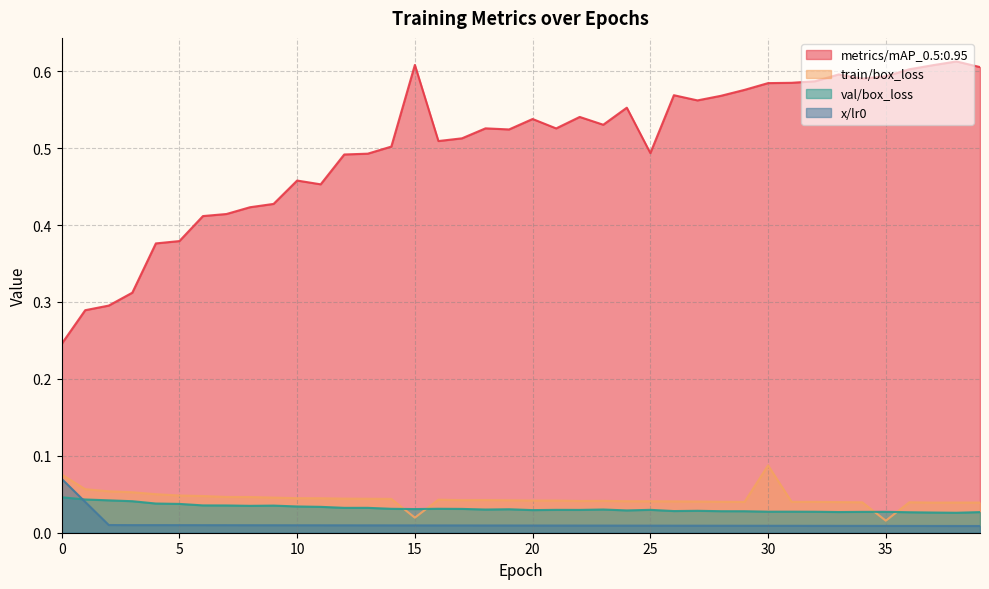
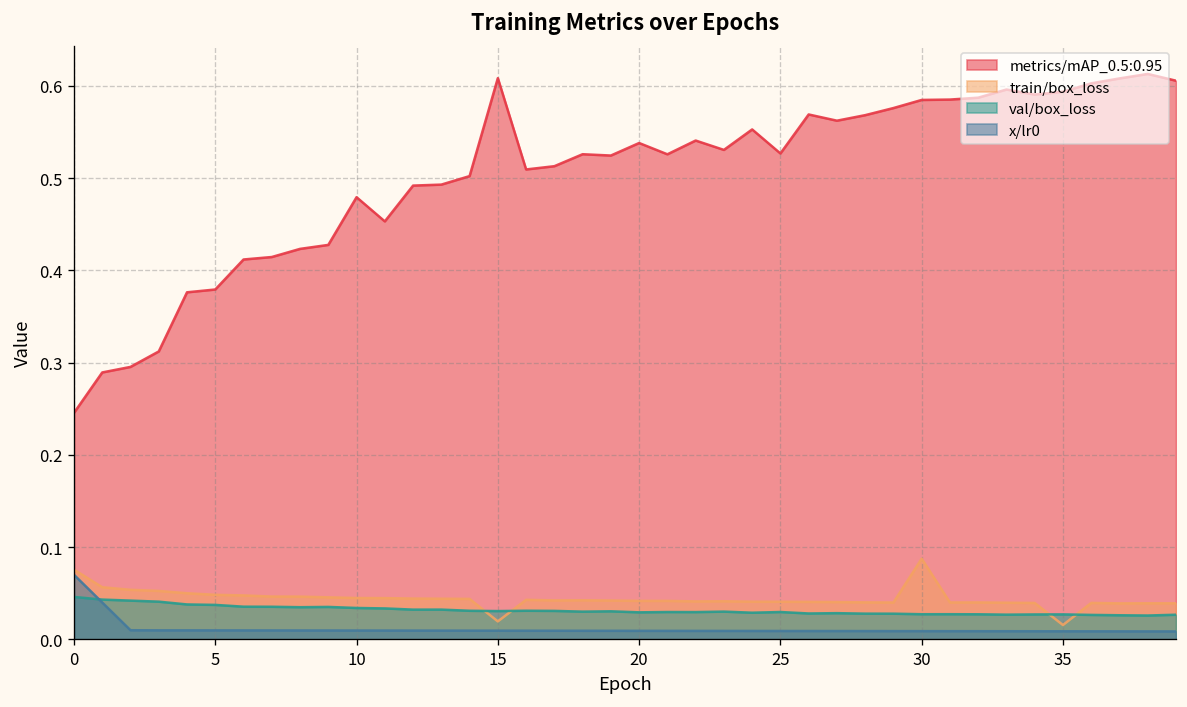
  {
    "metrics/mAP_0.5:0.95": {
      "0": 0.25,
      "5": 0.38,
-     "10": 0.46,
+     "10": 0.48,
      "15": 0.61,
      "20": 0.54,
-     "25": 0.49,
+     "25": 0.53,
      "30": 0.58
    },
    "train/box_loss": {
      "0": 0.08,
      "5": 0.05,
      "10": 0.04,
      "15": 0.02,
      "20": 0.04,
      "25": 0.04,
      "30": 0.09,
      "35": 0.02
    }
  }
